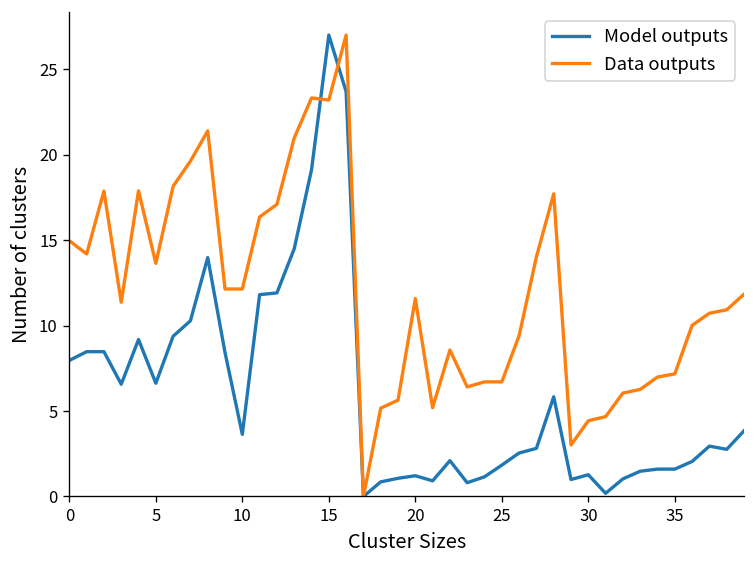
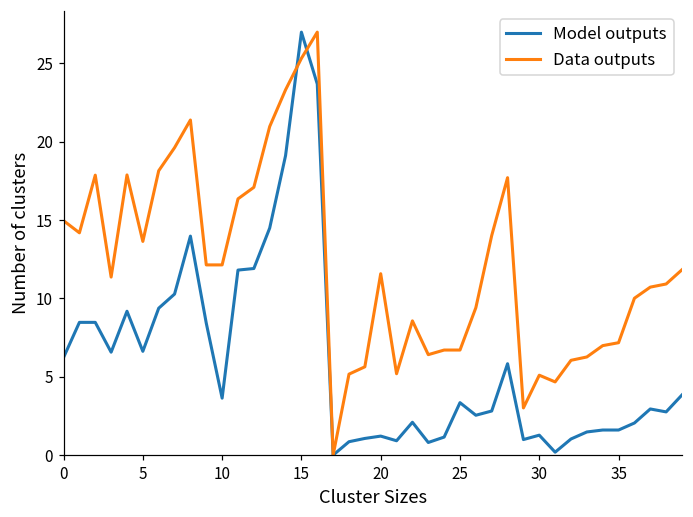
  {
    "Model outputs": {
-     "0": 8.0,
+     "0": 6.2,
      "5": 6.6,
      "10": 3.6,
      "15": 27.0,
      "20": 1.2,
-     "25": 1.8,
+     "25": 3.3,
      "30": 1.3,
      "35": 1.6
    },
    "Data outputs": {
      "0": 15.0,
      "5": 13.6,
      "10": 12.1,
-     "15": 23.2,
+     "15": 25.3,
      "20": 11.6,
      "25": 6.7,
-     "30": 4.4,
+     "30": 5.1,
      "35": 7.2
    }
  }
